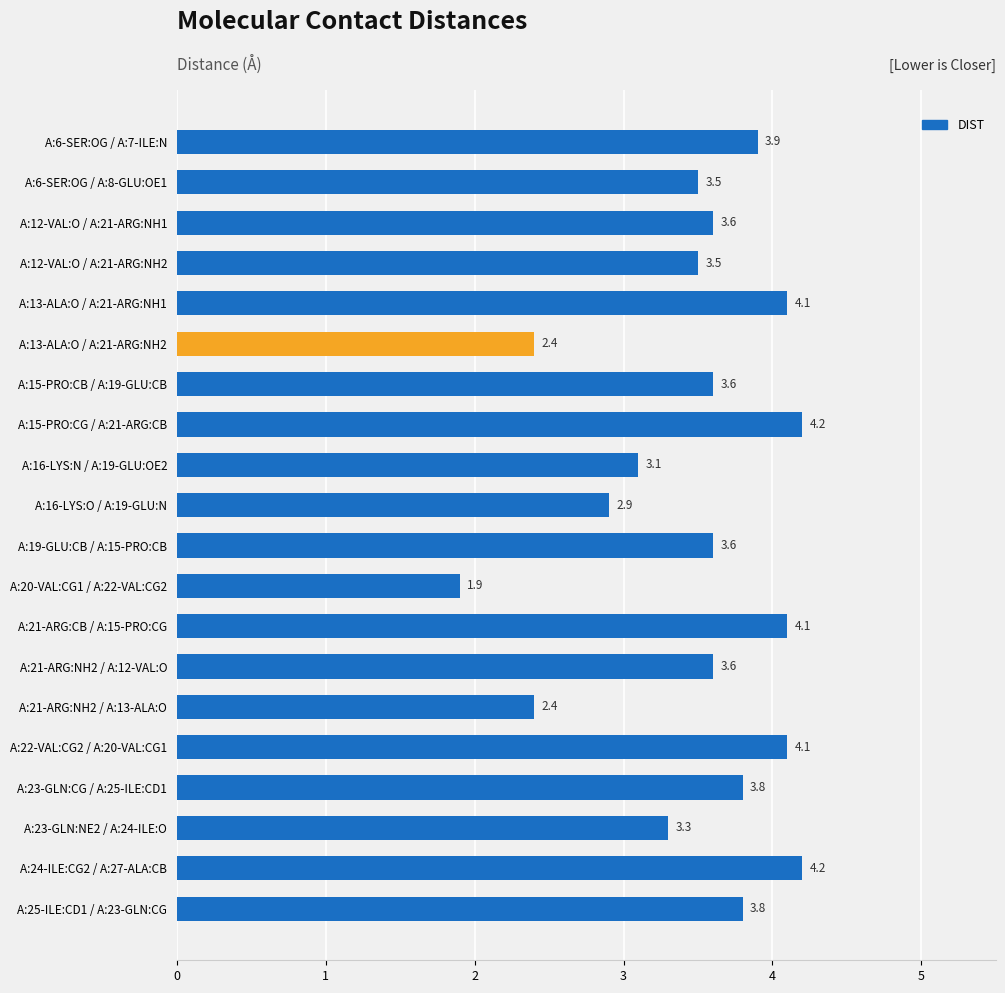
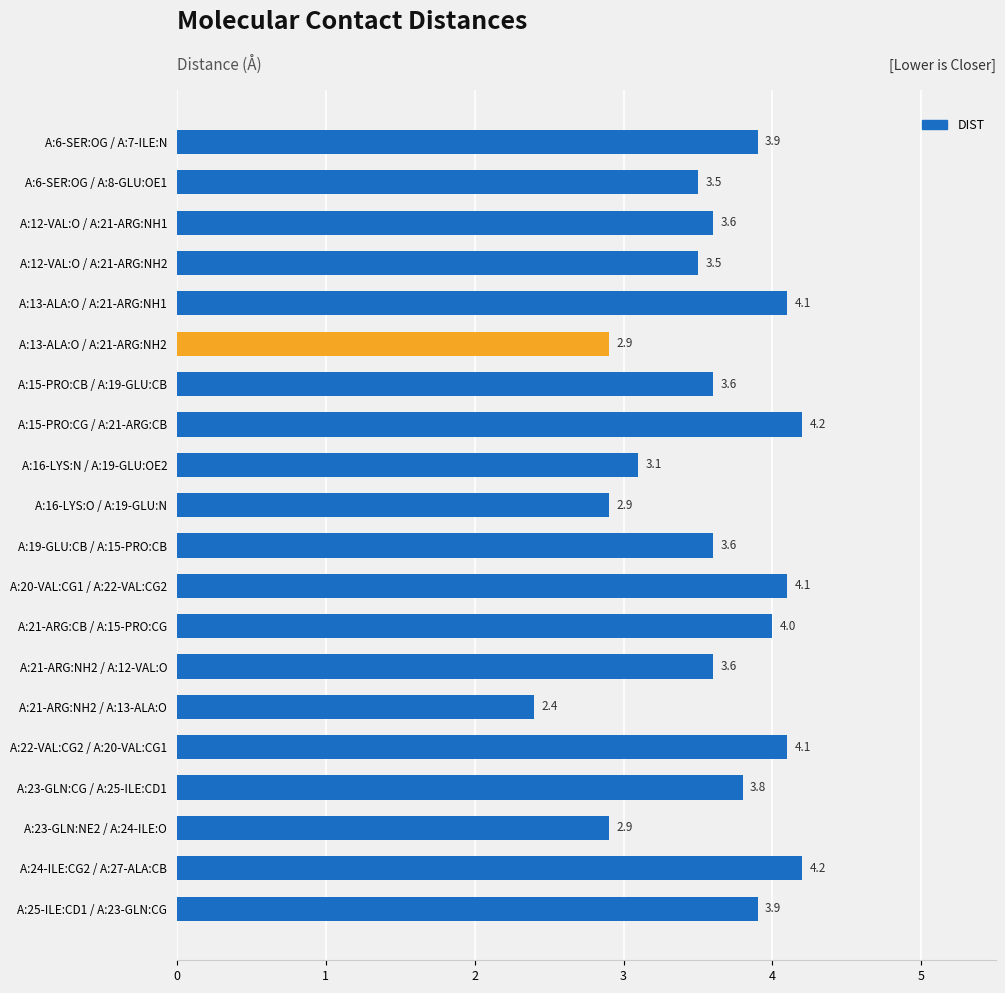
  {
    "A:6-SER:OG / A:7-ILE:N": 3.9,
    "A:6-SER:OG / A:8-GLU:OE1": 3.5,
    "A:12-VAL:O / A:21-ARG:NH1": 3.6,
    "A:12-VAL:O / A:21-ARG:NH2": 3.5,
    "A:13-ALA:O / A:21-ARG:NH1": 4.1,
-   "A:13-ALA:O / A:21-ARG:NH2": 2.4,
+   "A:13-ALA:O / A:21-ARG:NH2": 2.9,
    "A:15-PRO:CB / A:19-GLU:CB": 3.6,
    "A:15-PRO:CG / A:21-ARG:CB": 4.2,
    "A:16-LYS:N / A:19-GLU:OE2": 3.1,
    "A:16-LYS:O / A:19-GLU:N": 2.9,
    "A:19-GLU:CB / A:15-PRO:CB": 3.6,
-   "A:20-VAL:CG1 / A:22-VAL:CG2": 1.9,
-   "A:21-ARG:CB / A:15-PRO:CG": 4.1,
+   "A:20-VAL:CG1 / A:22-VAL:CG2": 4.1,
+   "A:21-ARG:CB / A:15-PRO:CG": 4.0,
    "A:21-ARG:NH2 / A:12-VAL:O": 3.6,
    "A:21-ARG:NH2 / A:13-ALA:O": 2.4,
    "A:22-VAL:CG2 / A:20-VAL:CG1": 4.1,
    "A:23-GLN:CG / A:25-ILE:CD1": 3.8,
-   "A:23-GLN:NE2 / A:24-ILE:O": 3.3,
+   "A:23-GLN:NE2 / A:24-ILE:O": 2.9,
    "A:24-ILE:CG2 / A:27-ALA:CB": 4.2,
-   "A:25-ILE:CD1 / A:23-GLN:CG": 3.8
+   "A:25-ILE:CD1 / A:23-GLN:CG": 3.9
  }
